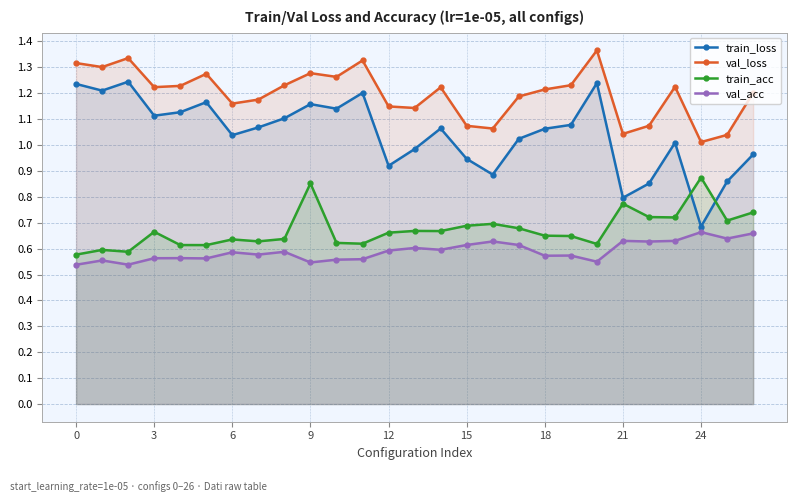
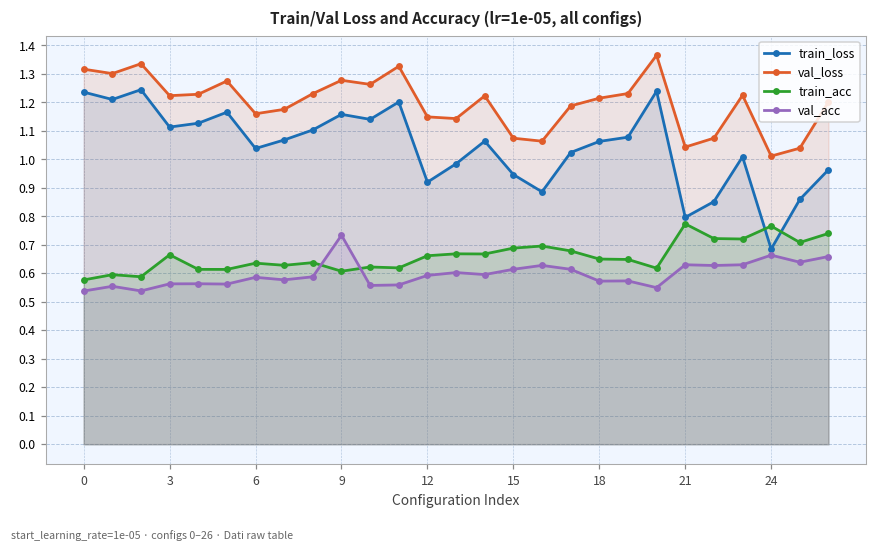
  {
    "train_loss": {
      "0": 1.24,
      "3": 1.11,
      "6": 1.04,
      "9": 1.16,
      "12": 0.92,
      "15": 0.95,
      "18": 1.06,
      "21": 0.80,
      "24": 0.69
    },
    "val_loss": {
      "0": 1.32,
      "3": 1.22,
      "6": 1.16,
      "9": 1.28,
      "12": 1.15,
      "15": 1.07,
      "18": 1.21,
      "21": 1.04,
      "24": 1.01
    },
    "train_acc": {
      "0": 0.58,
      "3": 0.67,
      "6": 0.64,
-     "9": 0.85,
+     "9": 0.61,
      "12": 0.66,
      "15": 0.69,
      "18": 0.65,
      "21": 0.77,
-     "24": 0.87
+     "24": 0.77
    },
    "val_acc": {
      "0": 0.54,
      "3": 0.56,
      "6": 0.59,
-     "9": 0.55,
+     "9": 0.73,
      "12": 0.59,
      "15": 0.61,
      "18": 0.57,
      "21": 0.63,
      "24": 0.66
    }
  }
